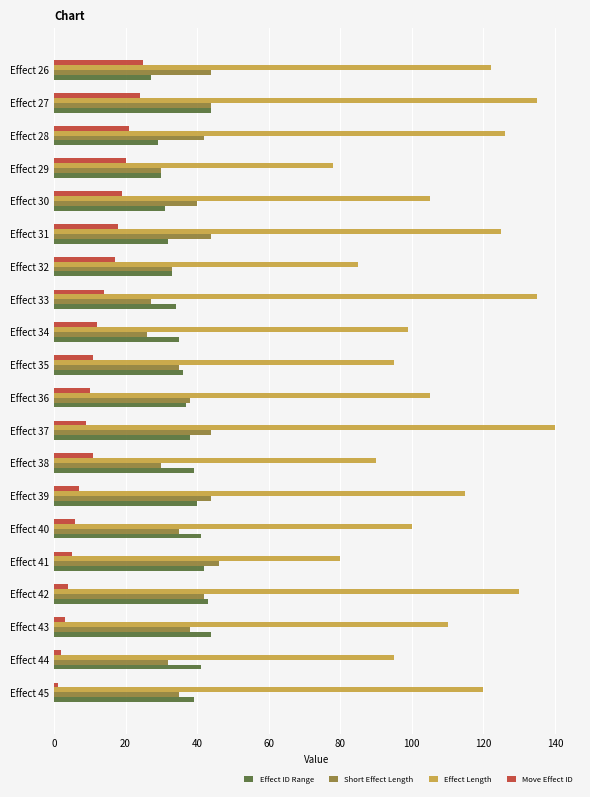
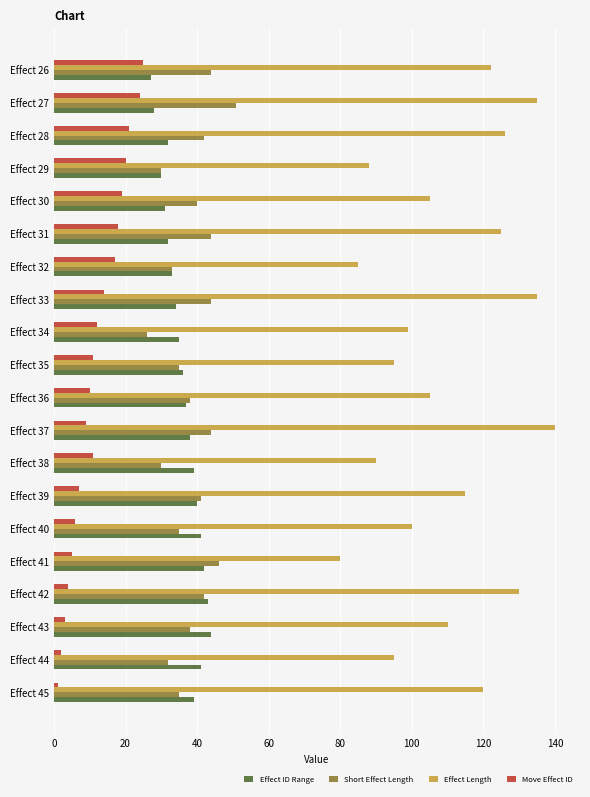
  {
    "Effect ID Range": {
      "Effect 26": 27,
-     "Effect 27": 44,
-     "Effect 28": 29,
+     "Effect 27": 28,
+     "Effect 28": 32,
      "Effect 29": 30,
      "Effect 30": 31,
      "Effect 31": 32,
      "Effect 32": 33,
      "Effect 33": 34,
      "Effect 34": 35,
      "Effect 35": 36,
      "Effect 36": 37,
      "Effect 37": 38,
      "Effect 38": 39,
      "Effect 39": 40,
      "Effect 40": 41,
      "Effect 41": 42,
      "Effect 42": 43,
      "Effect 43": 44,
      "Effect 44": 41,
      "Effect 45": 39
    },
    "Short Effect Length": {
      "Effect 26": 44,
-     "Effect 27": 44,
+     "Effect 27": 51,
      "Effect 28": 42,
      "Effect 29": 30,
      "Effect 30": 40,
      "Effect 31": 44,
      "Effect 32": 33,
-     "Effect 33": 27,
+     "Effect 33": 44,
      "Effect 34": 26,
      "Effect 35": 35,
      "Effect 36": 38,
      "Effect 37": 44,
      "Effect 38": 30,
-     "Effect 39": 44,
+     "Effect 39": 41,
      "Effect 40": 35,
      "Effect 41": 46,
      "Effect 42": 42,
      "Effect 43": 38,
      "Effect 44": 32,
      "Effect 45": 35
    },
    "Effect Length": {
      "Effect 26": 122,
      "Effect 27": 135,
      "Effect 28": 126,
-     "Effect 29": 78,
+     "Effect 29": 88,
      "Effect 30": 105,
      "Effect 31": 125,
      "Effect 32": 85,
      "Effect 33": 135,
      "Effect 34": 99,
      "Effect 35": 95,
      "Effect 36": 105,
      "Effect 37": 140,
      "Effect 38": 90,
      "Effect 39": 115,
      "Effect 40": 100,
      "Effect 41": 80,
      "Effect 42": 130,
      "Effect 43": 110,
      "Effect 44": 95,
      "Effect 45": 120
    },
    "Move Effect ID": {
      "Effect 26": 25,
      "Effect 27": 24,
      "Effect 28": 21,
      "Effect 29": 20,
      "Effect 30": 19,
      "Effect 31": 18,
      "Effect 32": 17,
      "Effect 33": 14,
      "Effect 34": 12,
      "Effect 35": 11,
      "Effect 36": 10,
      "Effect 37": 9,
      "Effect 38": 11,
      "Effect 39": 7,
      "Effect 40": 6,
      "Effect 41": 5,
      "Effect 42": 4,
      "Effect 43": 3,
      "Effect 44": 2,
      "Effect 45": 1
    }
  }
